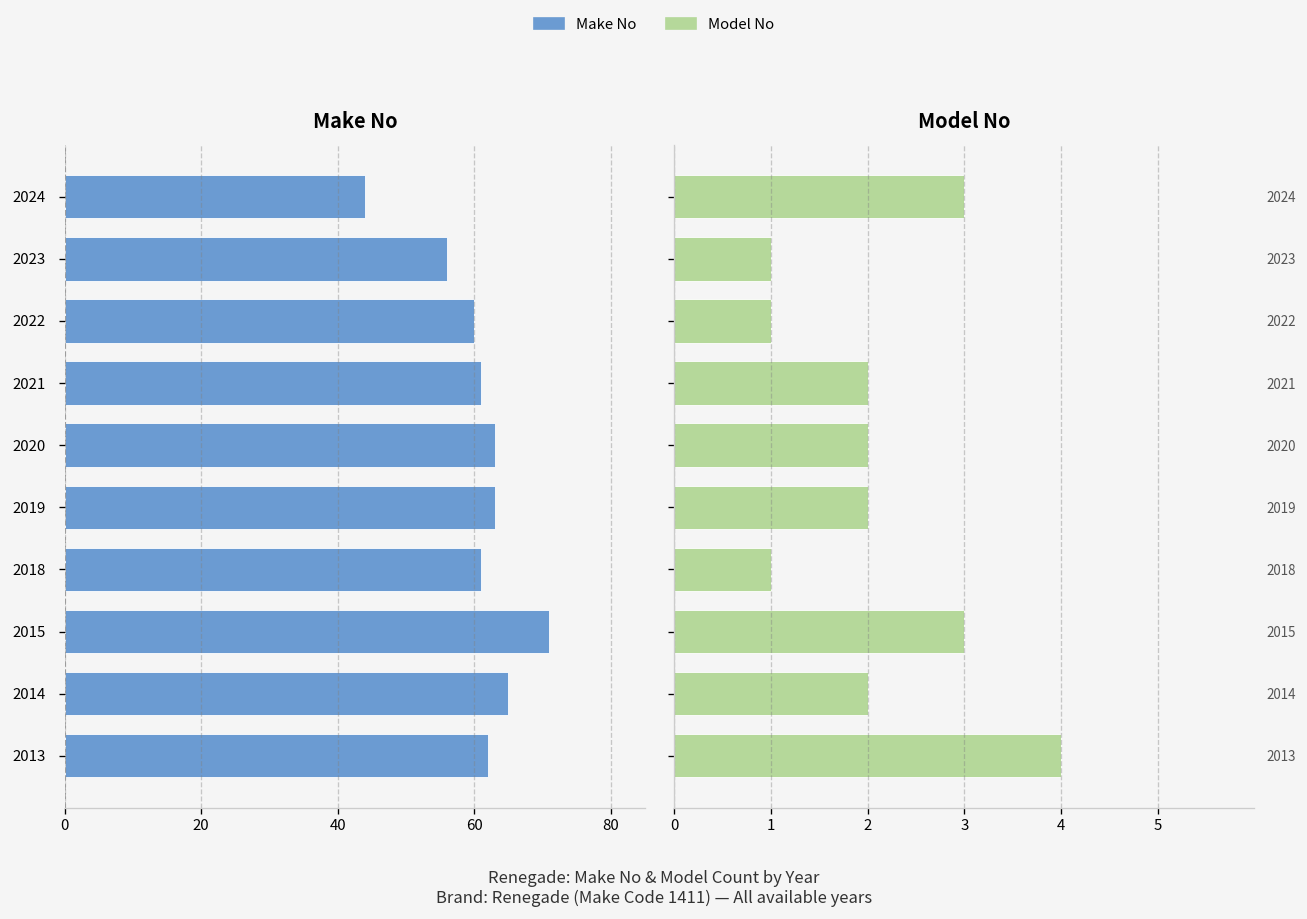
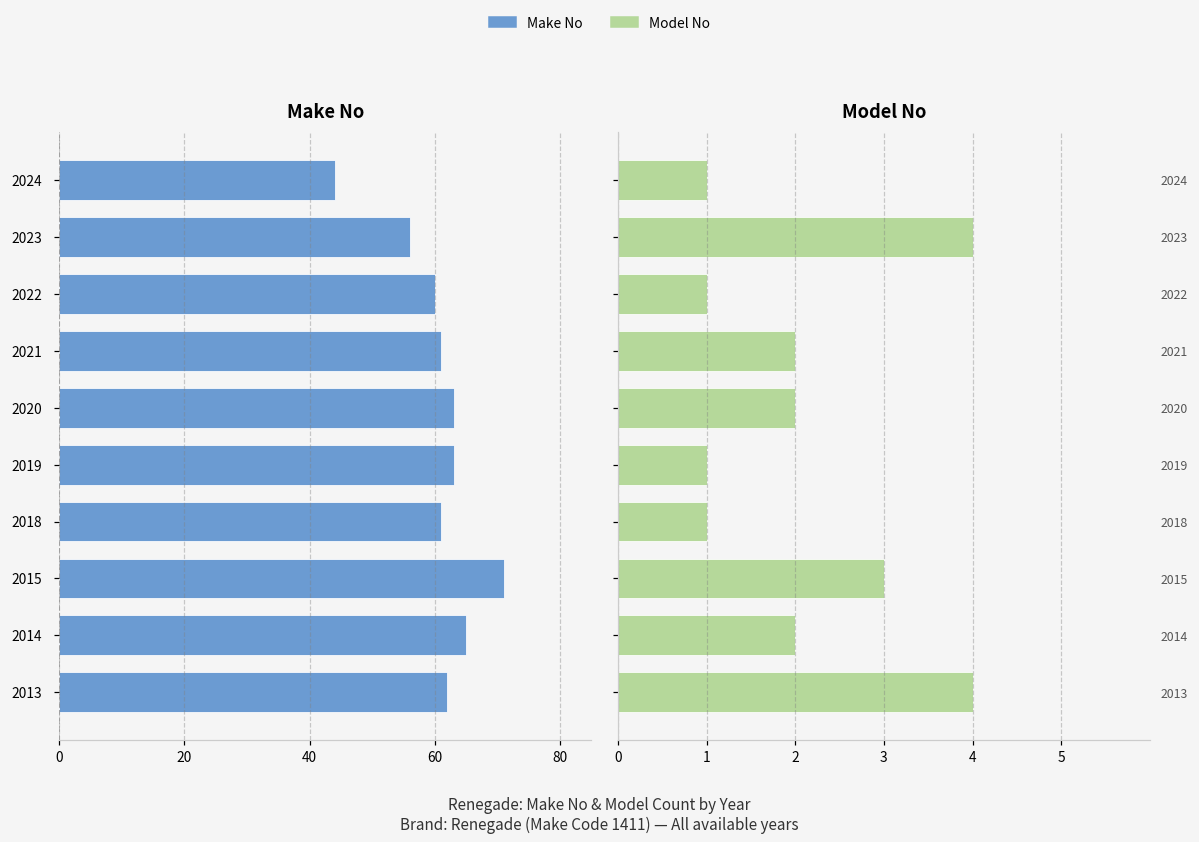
  {
    "Model No": {
-     "2024": 3,
-     "2023": 1,
+     "2024": 1,
+     "2023": 4,
      "2022": 1,
      "2021": 2,
      "2020": 2,
-     "2019": 2,
+     "2019": 1,
      "2018": 1,
      "2015": 3,
      "2014": 2,
      "2013": 4
    }
  }
